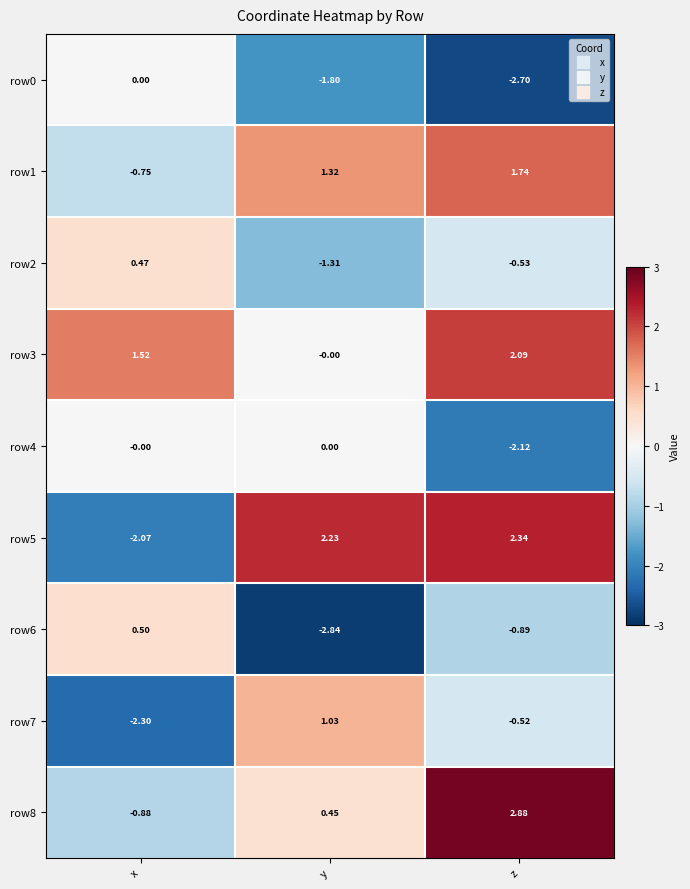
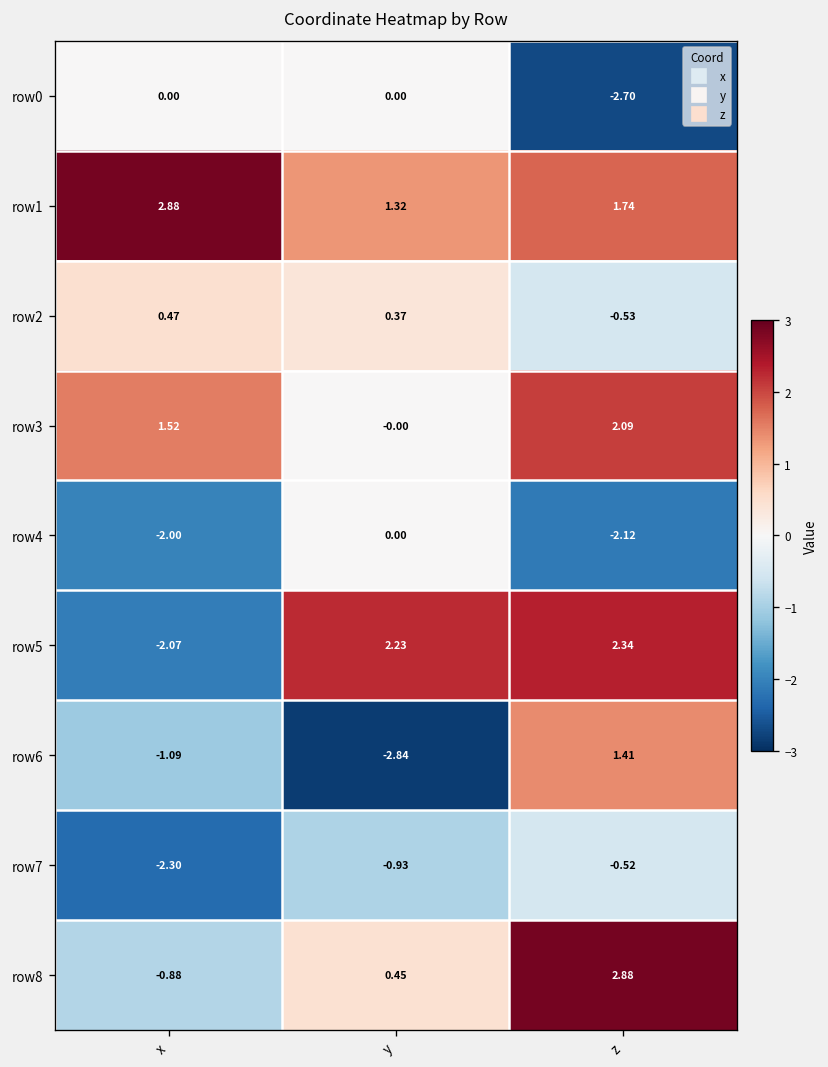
  {
    "row0": {
      "x": 0.00,
-     "y": -1.80,
+     "y": 0.00,
      "z": -2.70
    },
    "row1": {
-     "x": -0.75,
+     "x": 2.88,
      "y": 1.32,
      "z": 1.74
    },
    "row2": {
      "x": 0.47,
-     "y": -1.31,
+     "y": 0.37,
      "z": -0.53
    },
    "row3": {
      "x": 1.52,
      "y": -0.00,
      "z": 2.09
    },
    "row4": {
-     "x": -0.00,
+     "x": -2.00,
      "y": 0.00,
      "z": -2.12
    },
    "row5": {
      "x": -2.07,
      "y": 2.23,
      "z": 2.34
    },
    "row6": {
-     "x": 0.50,
+     "x": -1.09,
      "y": -2.84,
-     "z": -0.89
+     "z": 1.41
    },
    "row7": {
      "x": -2.30,
-     "y": 1.03,
+     "y": -0.93,
      "z": -0.52
    },
    "row8": {
      "x": -0.88,
      "y": 0.45,
      "z": 2.88
    }
  }
